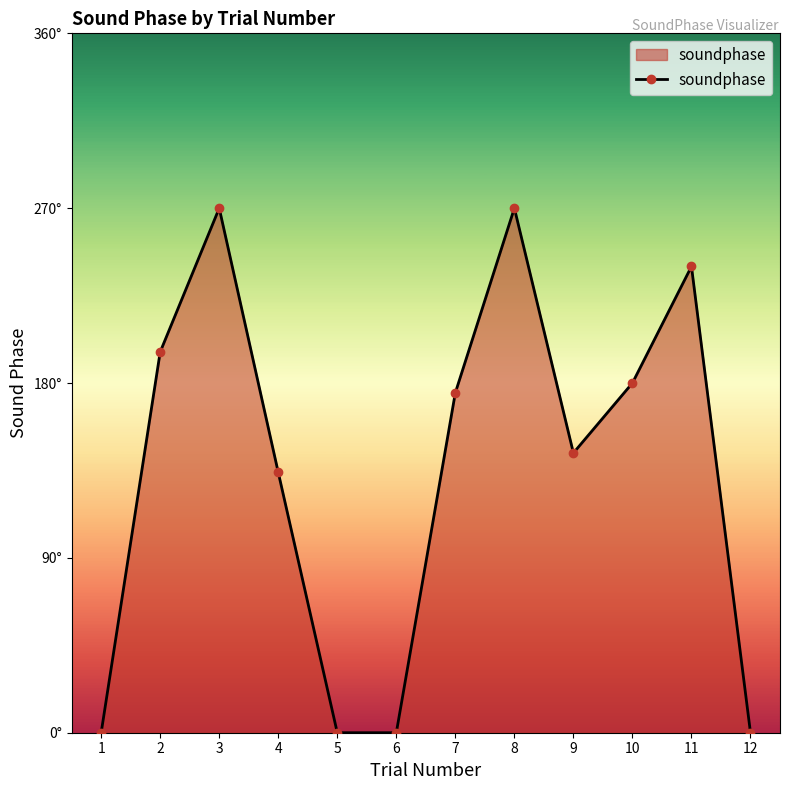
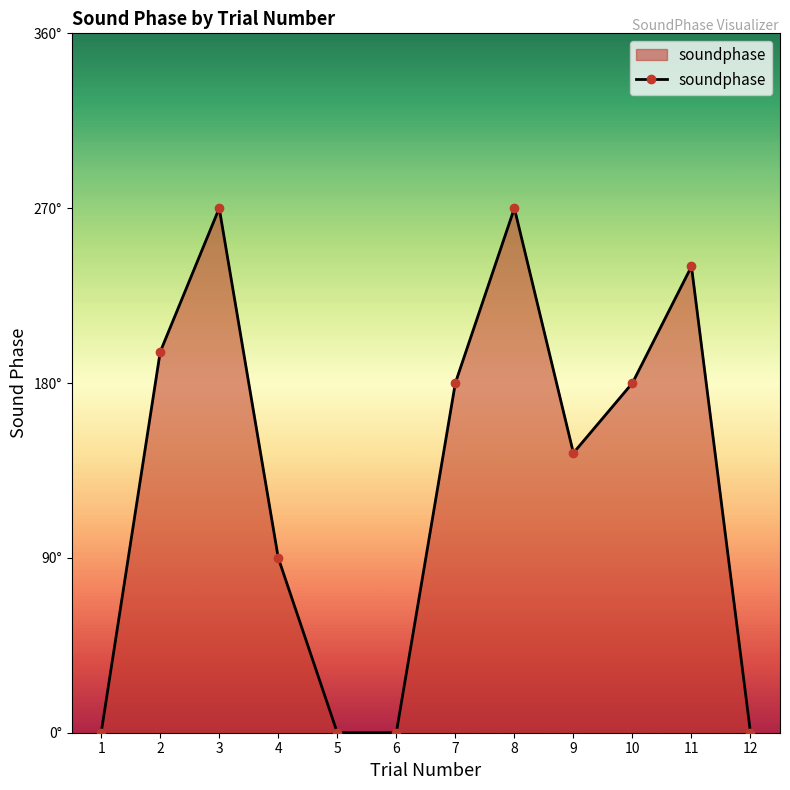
  {
    "1": "0°",
    "2": "196°",
    "3": "270°",
-   "4": "134°",
+   "4": "90°",
    "5": "0°",
    "6": "0°",
-   "7": "175°",
+   "7": "180°",
    "8": "270°",
    "9": "144°",
    "10": "180°",
    "11": "240°",
    "12": "0°"
  }
